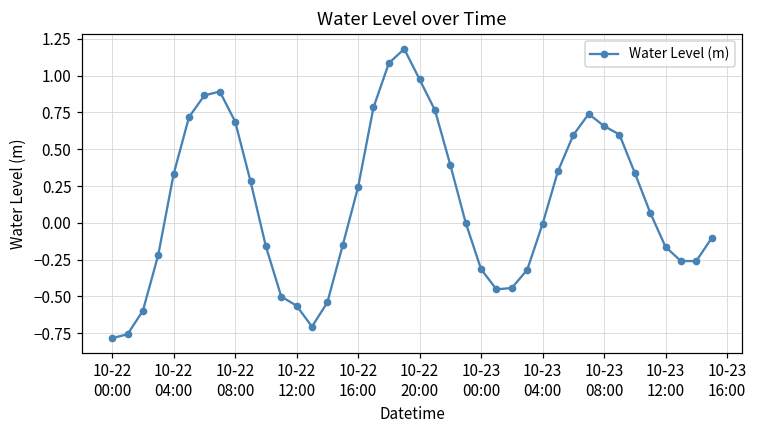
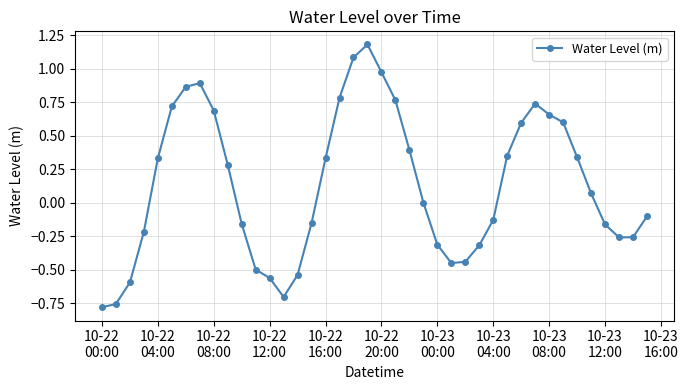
  {
    "10-22 00:00": -0.78,
    "10-22 04:00": 0.33,
    "10-22 08:00": 0.69,
    "10-22 12:00": -0.56,
-   "10-22 16:00": 0.24,
+   "10-22 16:00": 0.33,
    "10-22 20:00": 0.97,
    "10-23 00:00": -0.31,
-   "10-23 04:00": -0.01,
+   "10-23 04:00": -0.13,
    "10-23 08:00": 0.66,
    "10-23 12:00": -0.16
  }
